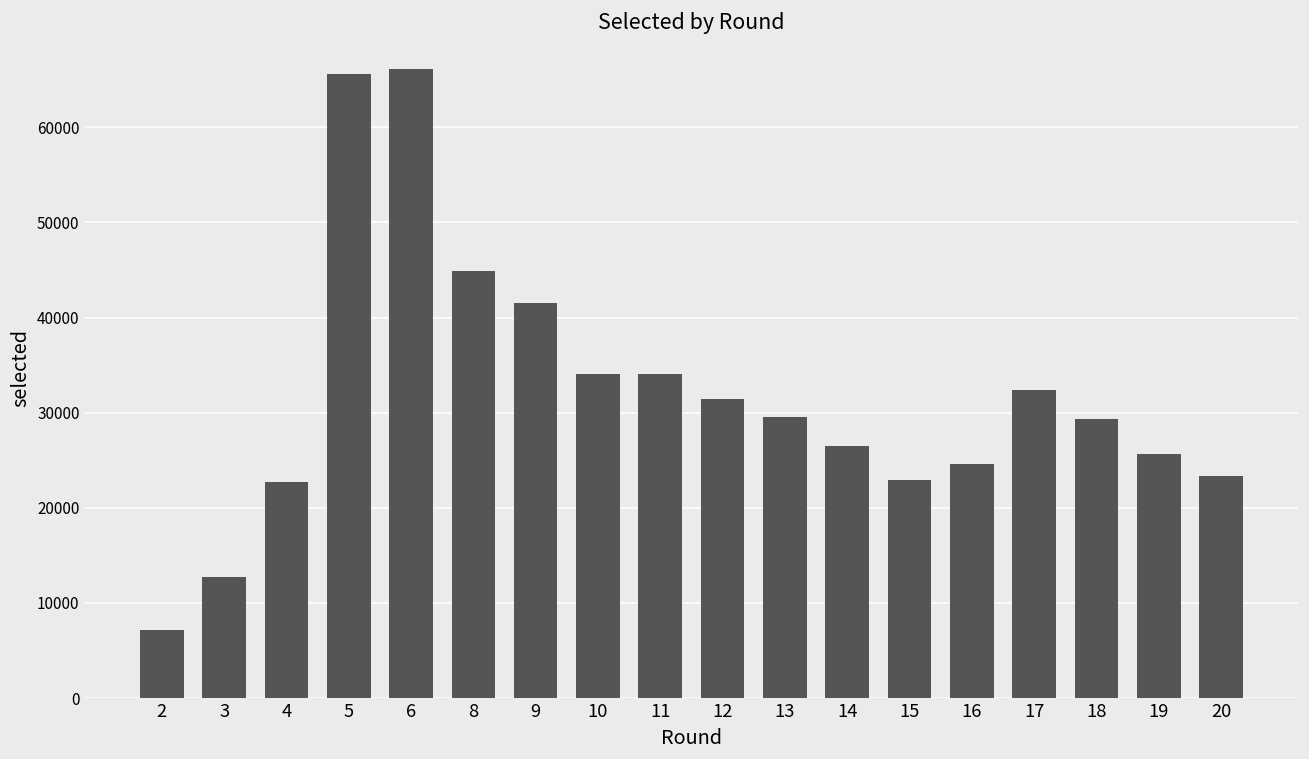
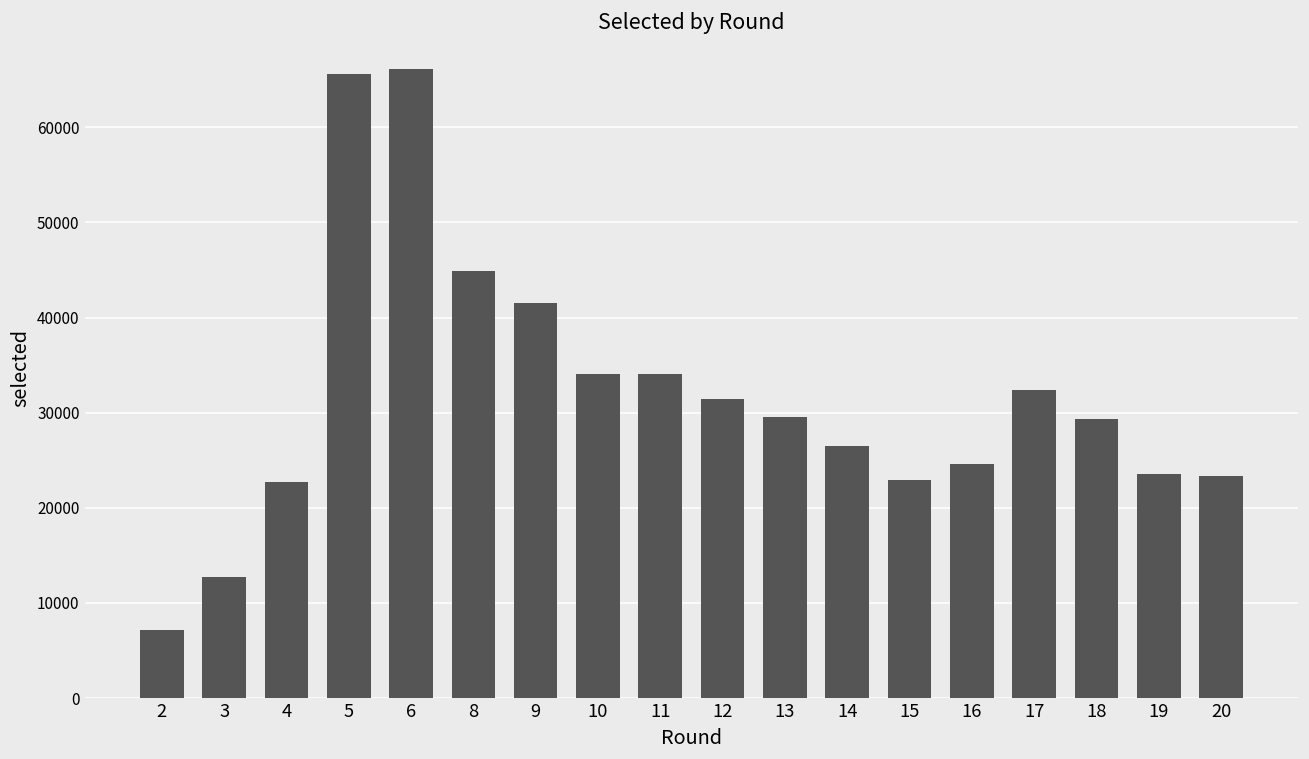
  {
    "2": 7000,
    "3": 13000,
    "4": 23000,
    "5": 66000,
    "6": 66000,
    "8": 45000,
    "9": 42000,
    "10": 34000,
    "11": 34000,
    "12": 31000,
    "13": 30000,
    "14": 26000,
    "15": 23000,
    "16": 25000,
    "17": 32000,
    "18": 29000,
-   "19": 26000,
+   "19": 24000,
    "20": 23000
  }
